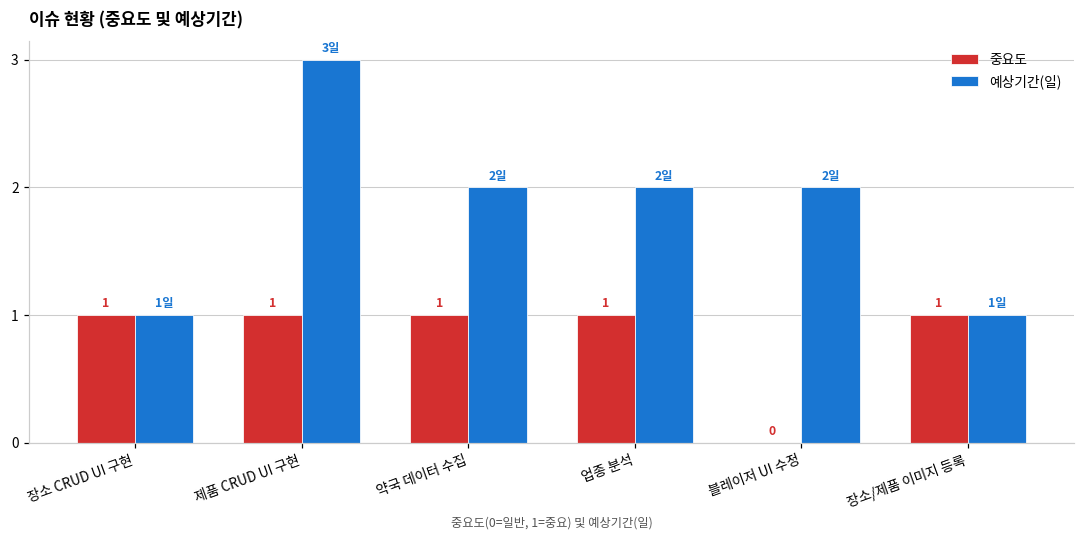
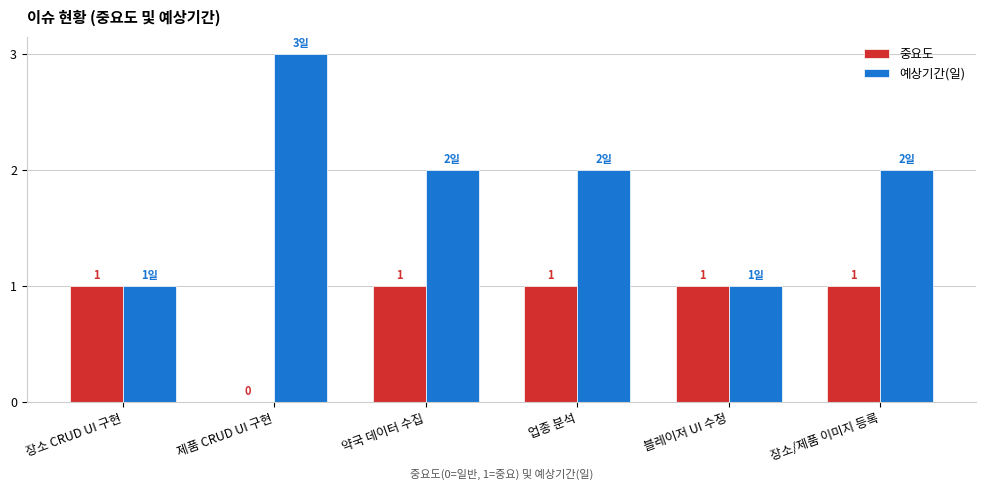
  {
    "중요도": {
      "장소 CRUD UI 구현": "1",
-     "제품 CRUD UI 구현": "1",
+     "제품 CRUD UI 구현": "0",
      "약국 데이터 수집": "1",
      "업종 분석": "1",
-     "블레이저 UI 수정": "0",
+     "블레이저 UI 수정": "1",
      "장소/제품 이미지 등록": "1"
    },
    "예상기간(일)": {
      "장소 CRUD UI 구현": "1일",
      "제품 CRUD UI 구현": "3일",
      "약국 데이터 수집": "2일",
      "업종 분석": "2일",
-     "블레이저 UI 수정": "2일",
-     "장소/제품 이미지 등록": "1일"
+     "블레이저 UI 수정": "1일",
+     "장소/제품 이미지 등록": "2일"
    }
  }
